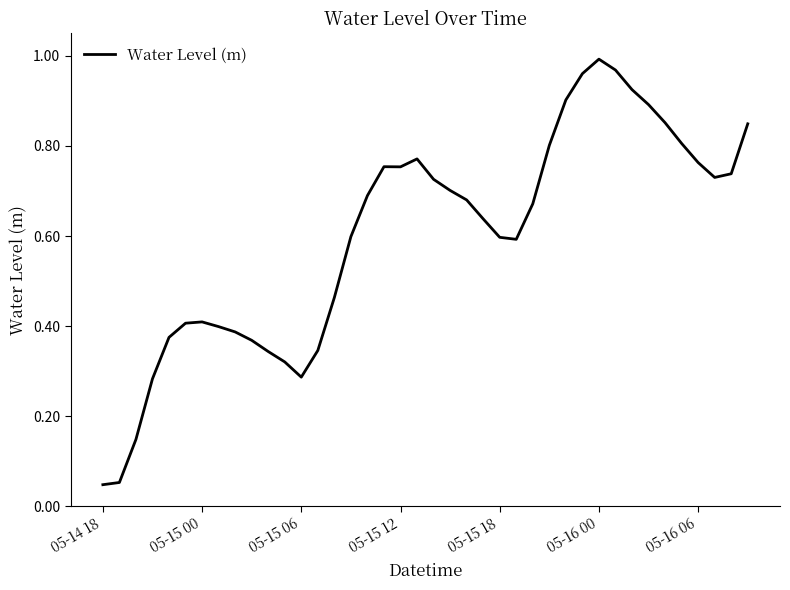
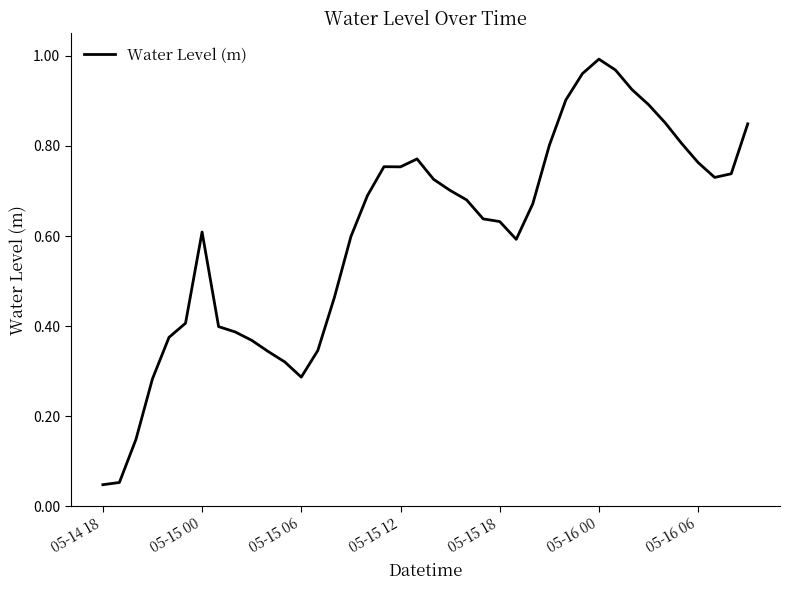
  {
    "05-14 18": 0.05,
-   "05-15 00": 0.41,
+   "05-15 00": 0.61,
    "05-15 06": 0.29,
    "05-15 12": 0.75,
-   "05-15 18": 0.60,
+   "05-15 18": 0.63,
    "05-16 00": 0.99,
    "05-16 06": 0.76
  }
